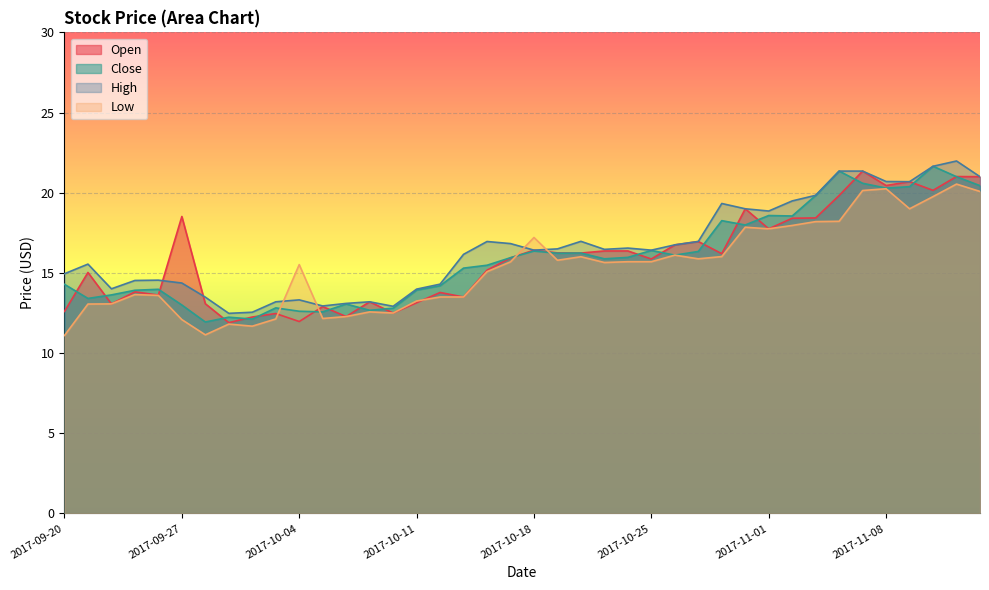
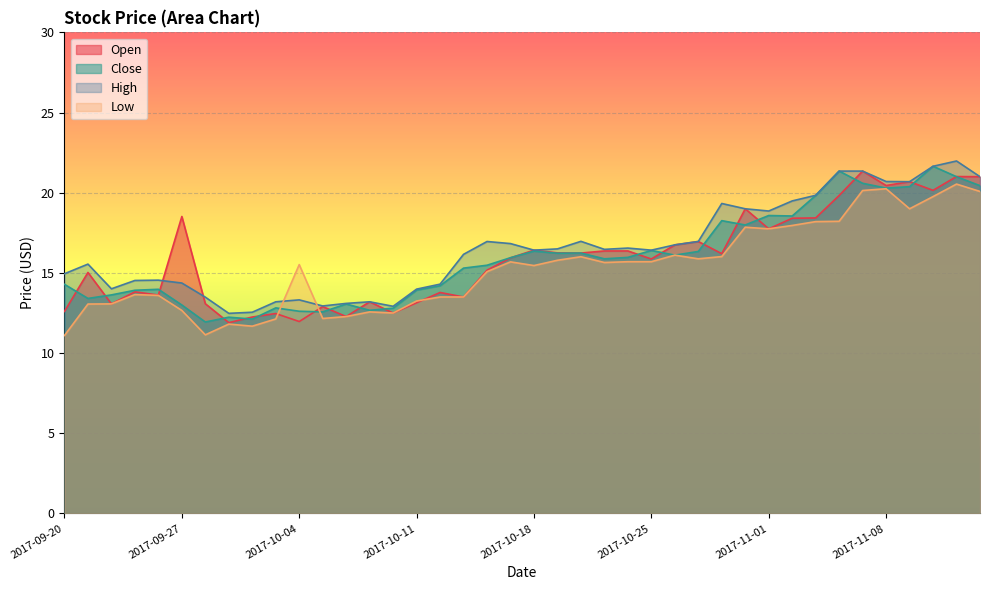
  {
    "Open": {
      "2017-09-20": 12.6,
      "2017-09-27": 18.5,
      "2017-10-04": 12.0,
      "2017-10-25": 15.9,
      "2017-11-08": 20.5
    },
    "Low": {
      "2017-09-20": 11.1,
-     "2017-09-27": 12.1,
+     "2017-09-27": 12.7,
      "2017-10-04": 15.5,
-     "2017-10-18": 17.2,
+     "2017-10-18": 15.5,
      "2017-10-25": 15.7
    }
  }
